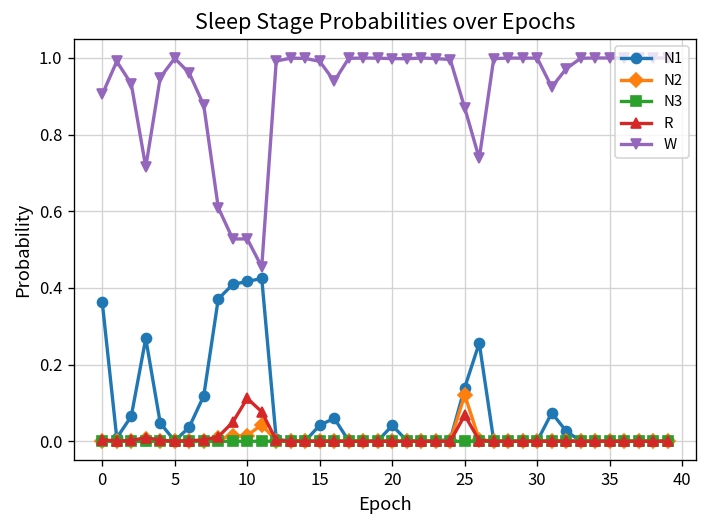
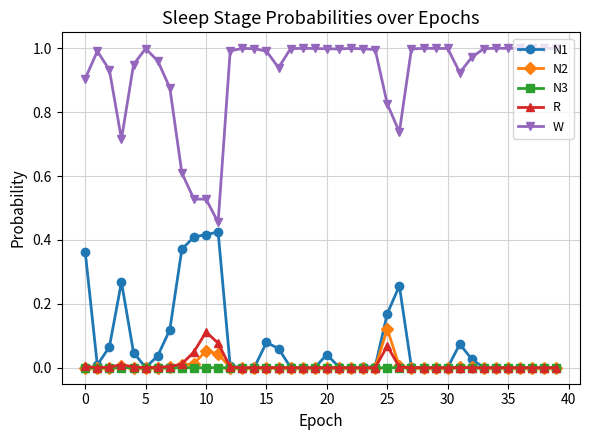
  {
    "N1": {
      "0": 0.36,
      "10": 0.42,
-     "15": 0.04,
+     "15": 0.08,
      "20": 0.04,
-     "25": 0.14
+     "25": 0.17
    },
    "N2": {
-     "10": 0.02,
+     "10": 0.05,
      "25": 0.12
    },
    "N3": {
      "10": 0.00,
      "25": 0.00
    },
    "R": {
      "10": 0.11,
      "25": 0.07
    },
    "W": {
      "0": 0.90,
      "5": 1.00,
      "10": 0.53,
      "15": 0.99,
      "20": 1.00,
-     "25": 0.87,
+     "25": 0.83,
      "30": 1.00,
      "35": 1.00
    }
  }
